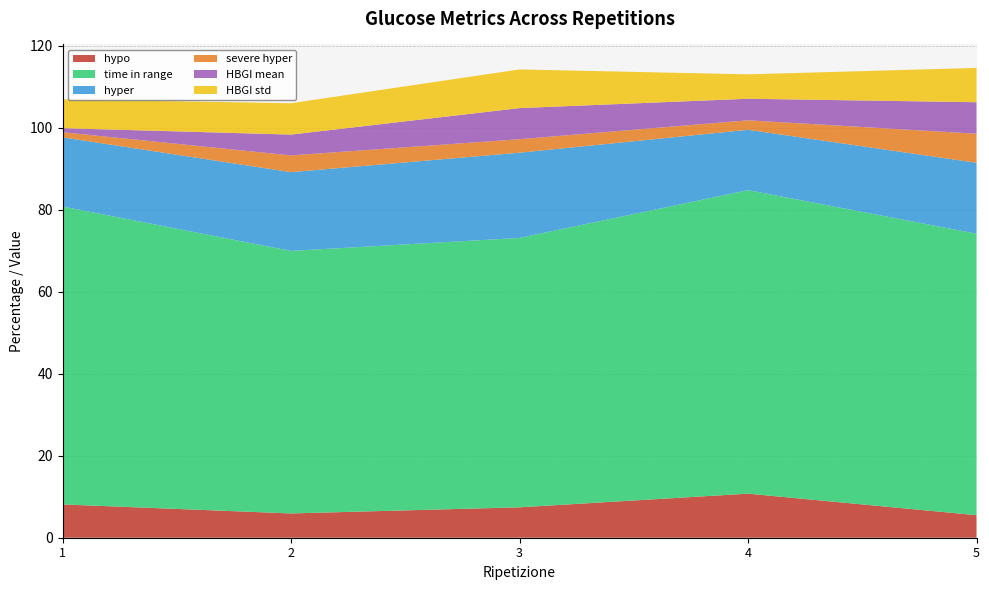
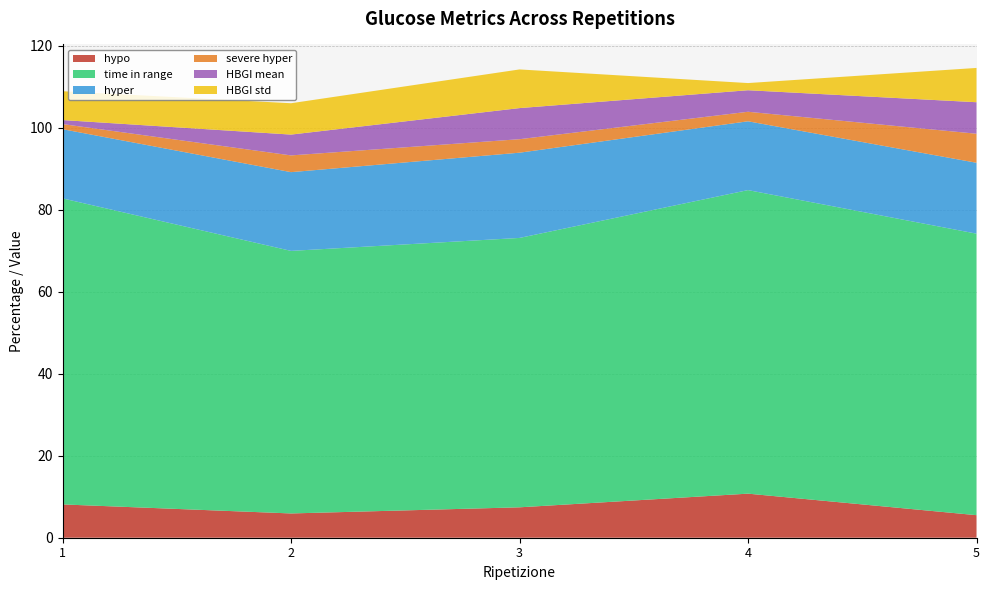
  {
    "hypo": {
      "1": 8,
      "2": 6,
      "3": 7,
      "4": 11,
      "5": 5
    },
    "time in range": {
-     "1": 73,
+     "1": 75,
      "2": 64,
      "3": 66,
      "4": 74,
      "5": 69
    },
    "hyper": {
      "1": 17,
      "2": 19,
      "3": 21,
-     "4": 15,
+     "4": 17,
      "5": 17
    },
    "severe hyper": {
      "1": 1,
      "2": 4,
      "3": 3,
      "4": 2,
      "5": 7
    },
    "HBGI mean": {
      "1": 1,
      "2": 5,
      "3": 8,
      "4": 5,
      "5": 8
    },
    "HBGI std": {
      "1": 7,
      "2": 8,
      "3": 9,
-     "4": 6,
+     "4": 2,
      "5": 8
    }
  }
